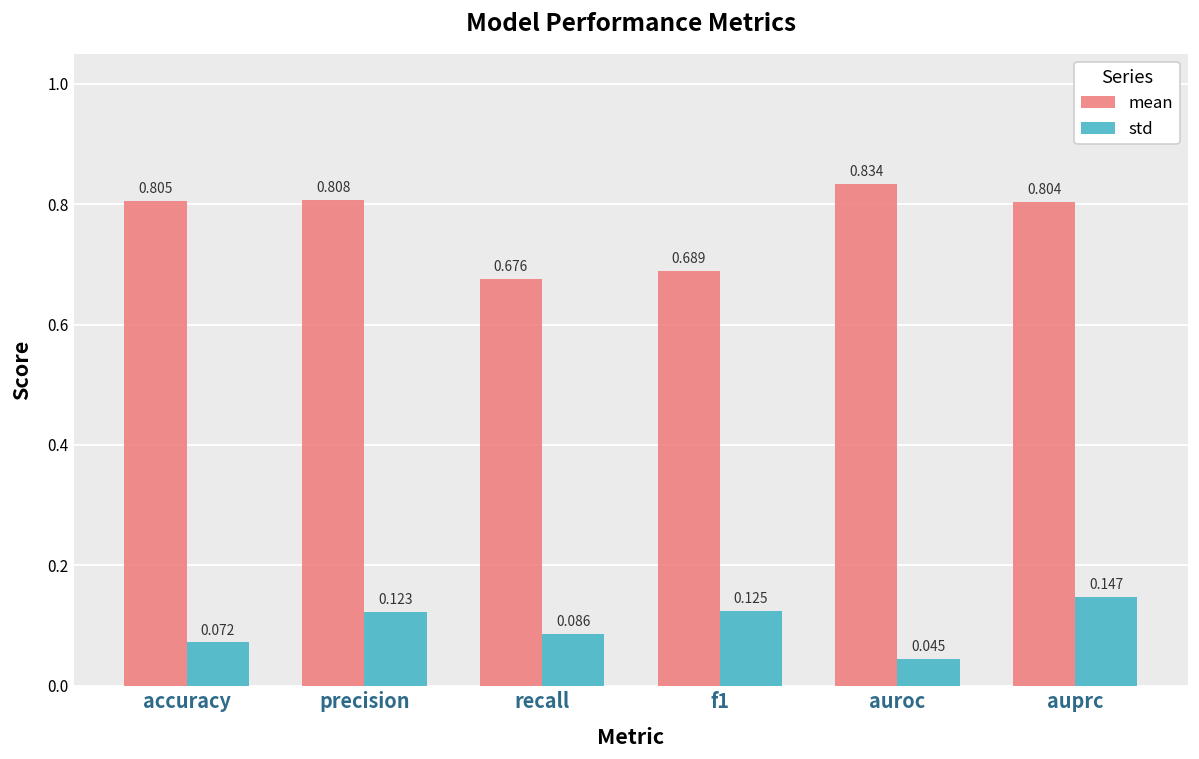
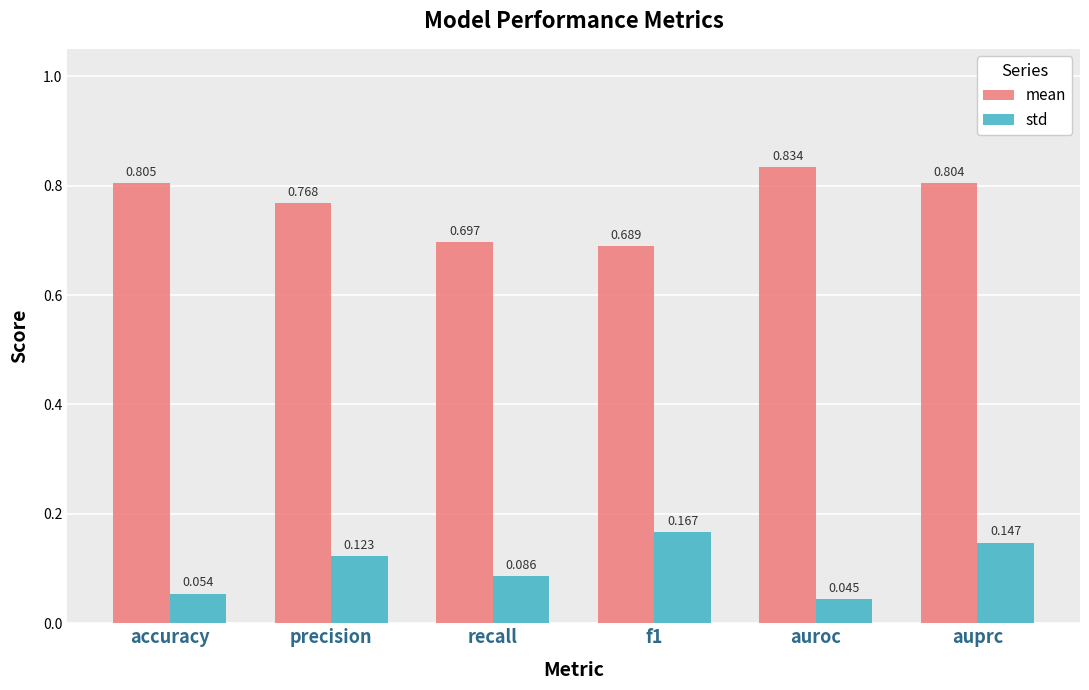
  {
    "mean": {
      "accuracy": 0.805,
-     "precision": 0.808,
-     "recall": 0.676,
+     "precision": 0.768,
+     "recall": 0.697,
      "f1": 0.689,
      "auroc": 0.834,
      "auprc": 0.804
    },
    "std": {
-     "accuracy": 0.072,
+     "accuracy": 0.054,
      "precision": 0.123,
      "recall": 0.086,
-     "f1": 0.125,
+     "f1": 0.167,
      "auroc": 0.045,
      "auprc": 0.147
    }
  }
